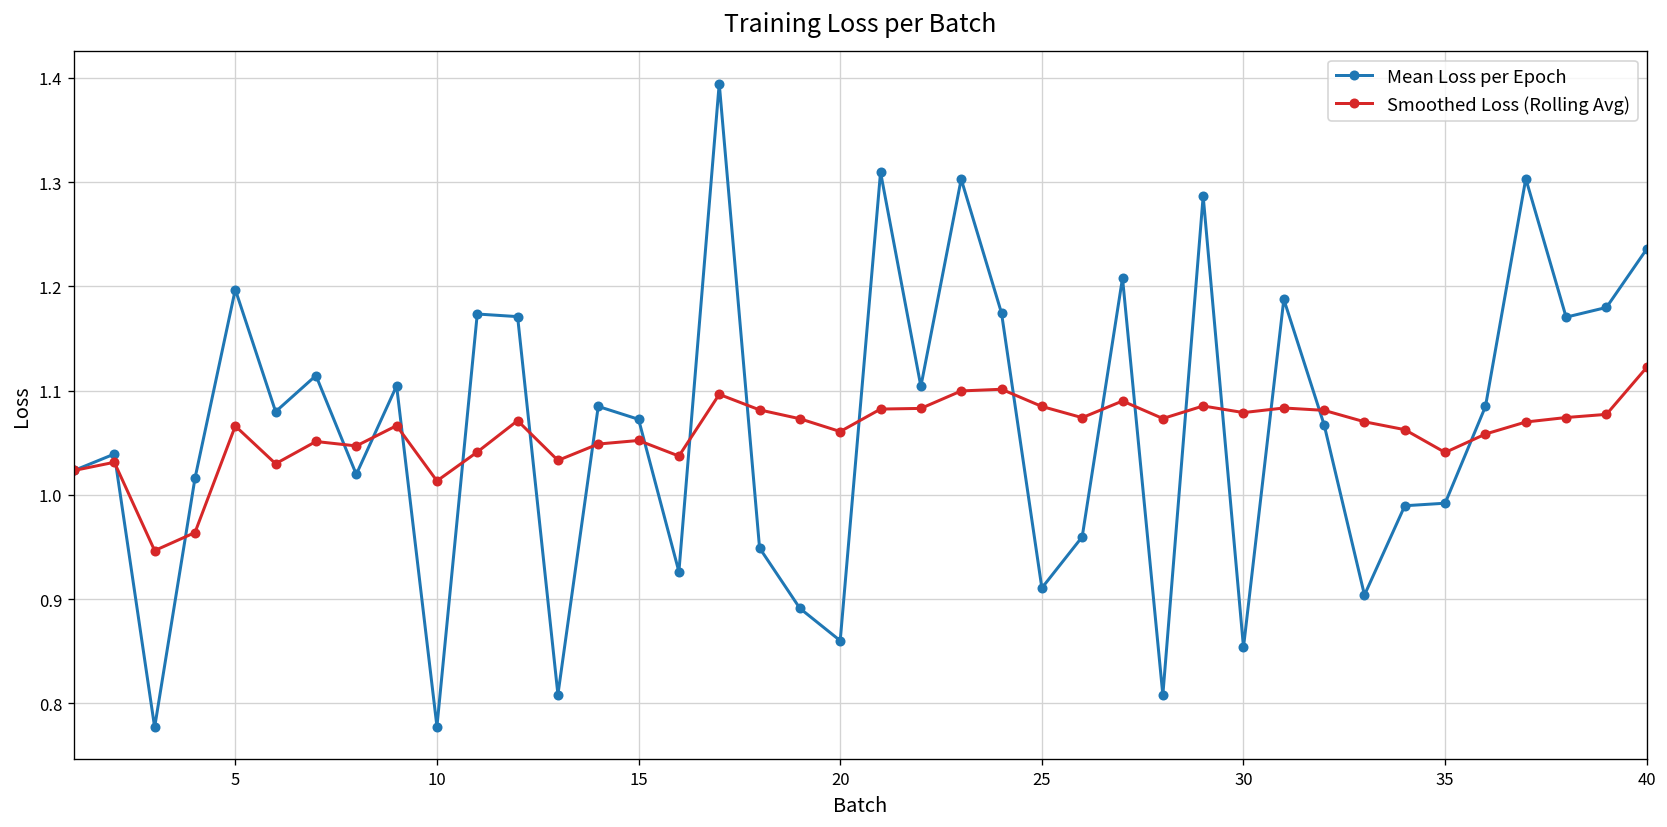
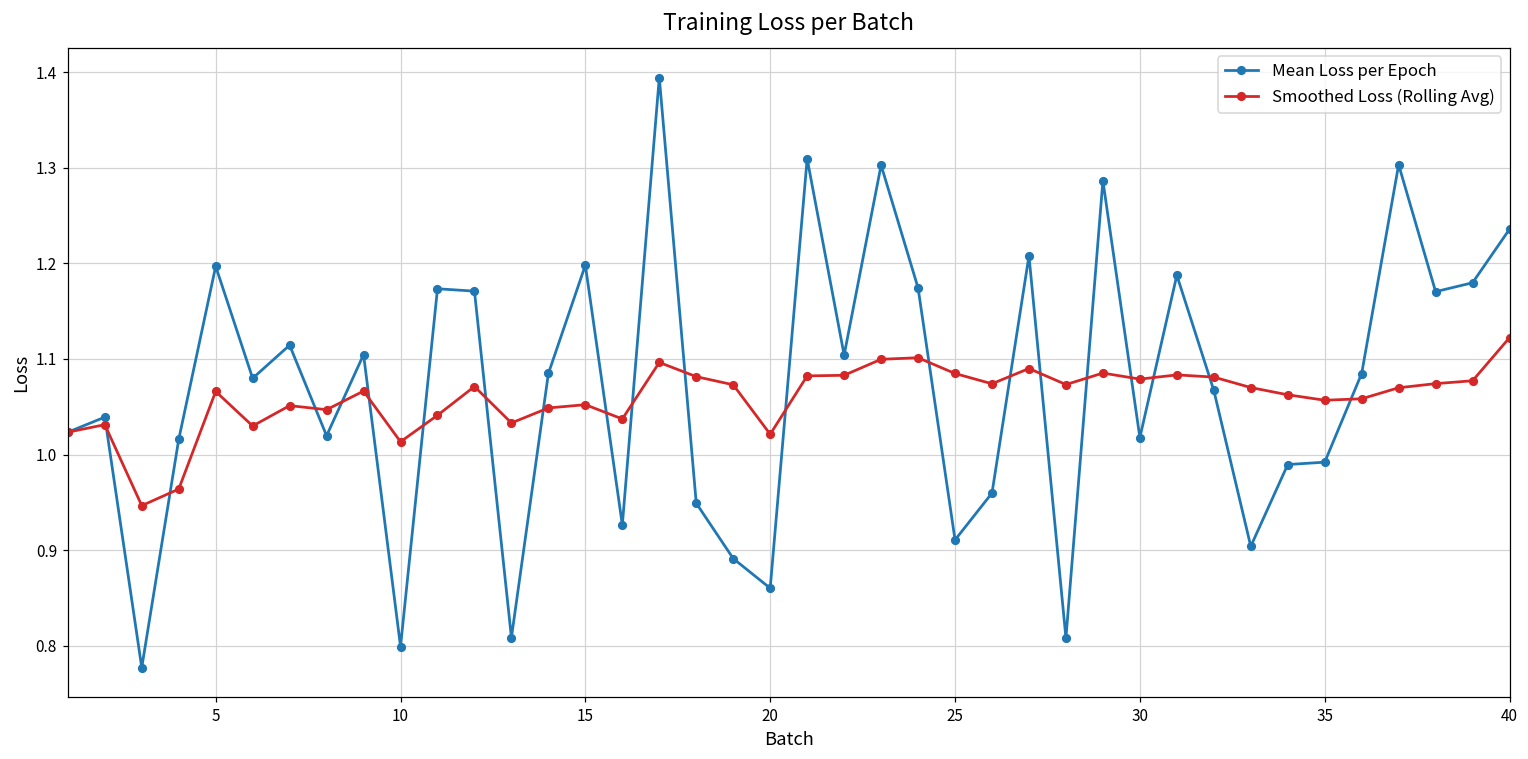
  {
    "Mean Loss per Epoch": {
      "5": 1.20,
-     "10": 0.78,
-     "15": 1.07,
+     "10": 0.80,
+     "15": 1.20,
      "20": 0.86,
      "25": 0.91,
-     "30": 0.85,
+     "30": 1.02,
      "35": 0.99,
      "40": 1.24
    },
    "Smoothed Loss (Rolling Avg)": {
      "5": 1.07,
      "10": 1.01,
      "15": 1.05,
-     "20": 1.06,
+     "20": 1.02,
      "25": 1.08,
      "30": 1.08,
-     "35": 1.04,
+     "35": 1.06,
      "40": 1.12
    }
  }
